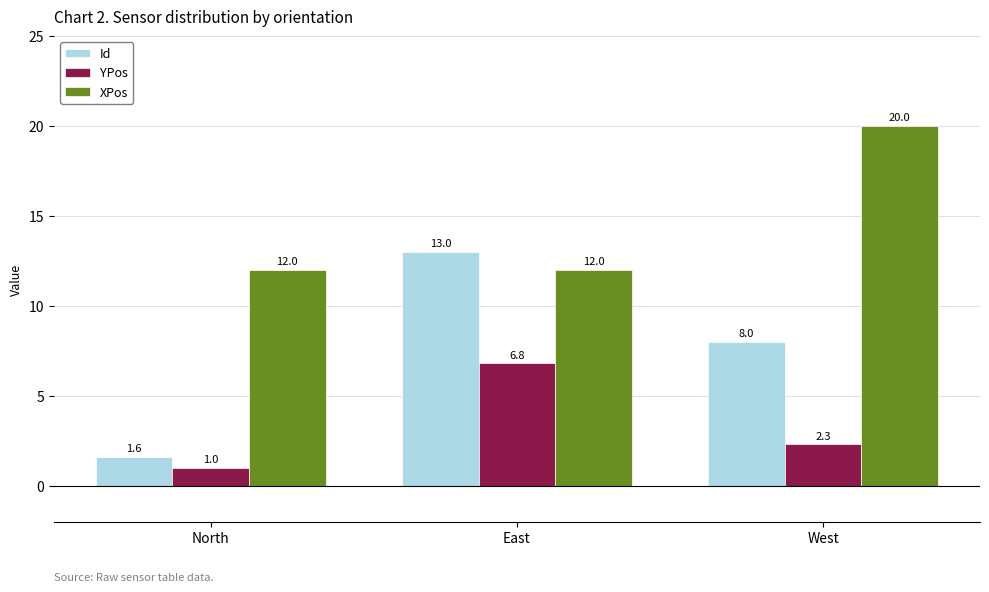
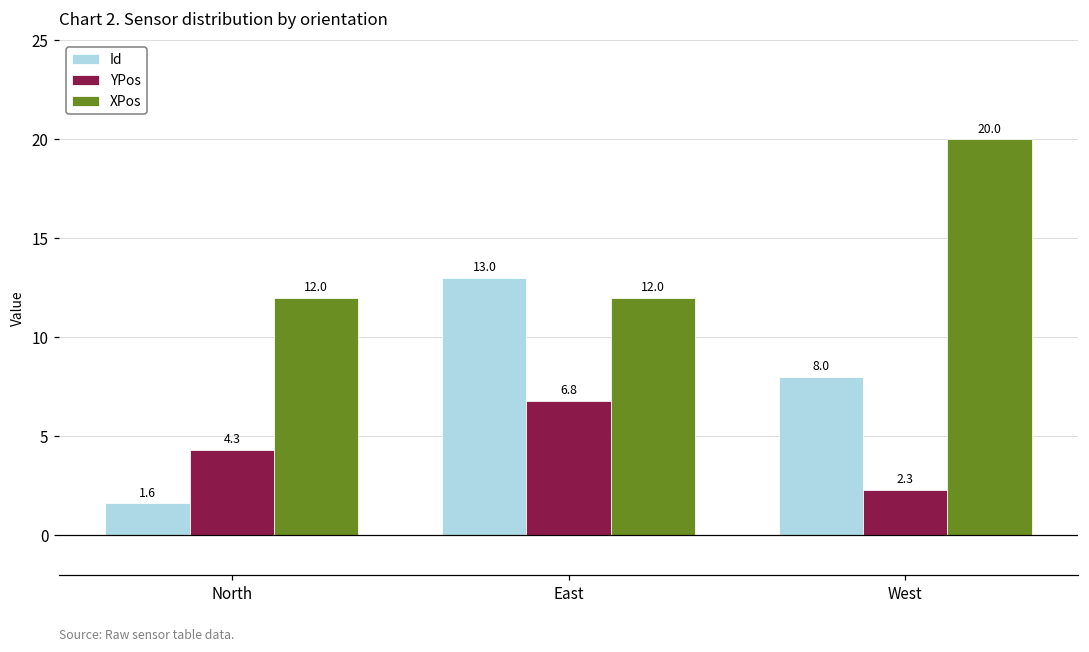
  {
    "Id": {
      "North": 1.6,
      "East": 13.0,
      "West": 8.0
    },
    "YPos": {
-     "North": 1.0,
+     "North": 4.3,
      "East": 6.8,
      "West": 2.3
    },
    "XPos": {
      "North": 12.0,
      "East": 12.0,
      "West": 20.0
    }
  }
